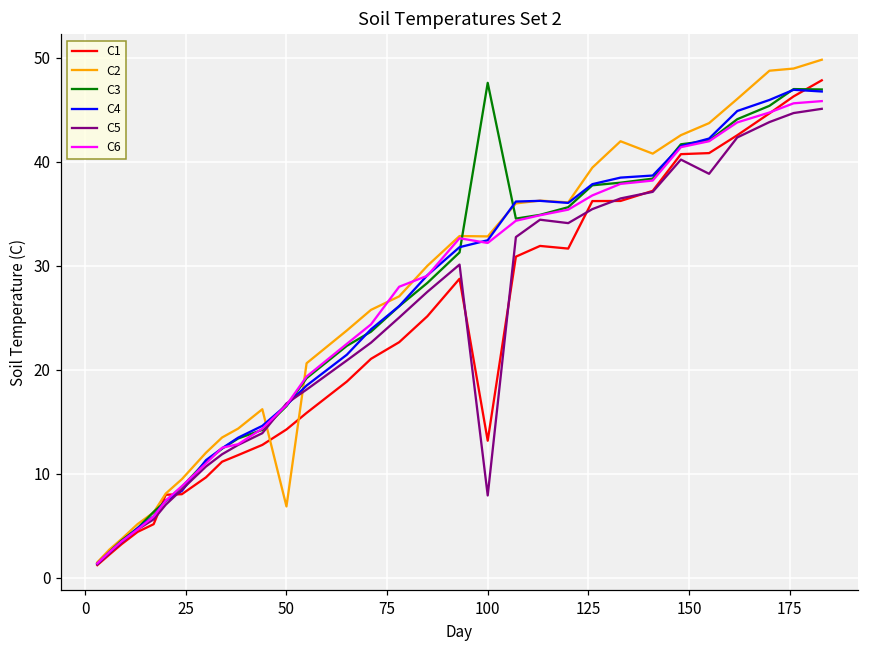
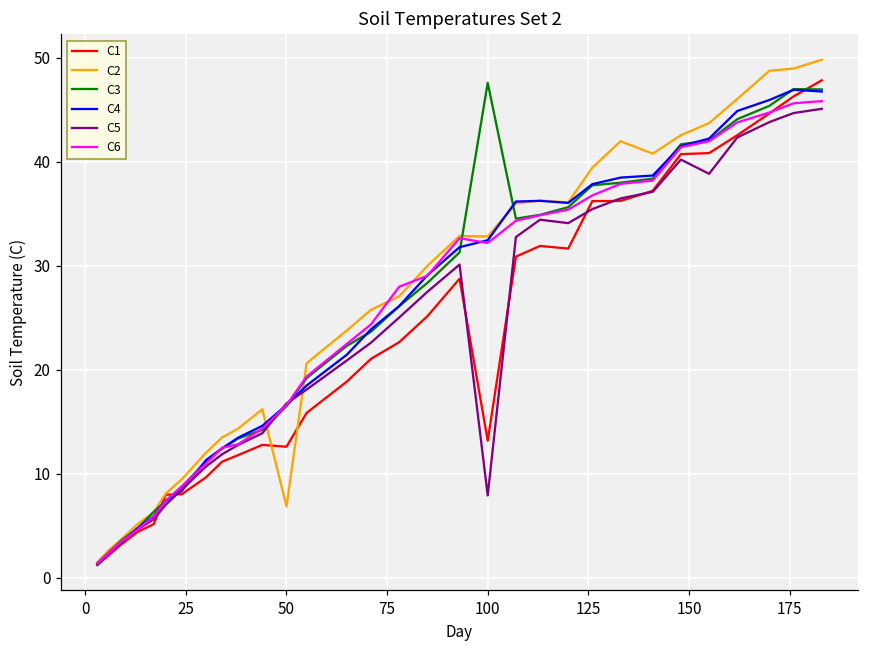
  {
    "C1": {
-     "50": 14,
+     "50": 13,
      "100": 13
    },
    "C2": {
      "50": 7,
      "100": 33
    },
    "C3": {
      "100": 48
    },
    "C5": {
      "100": 8
    }
  }
